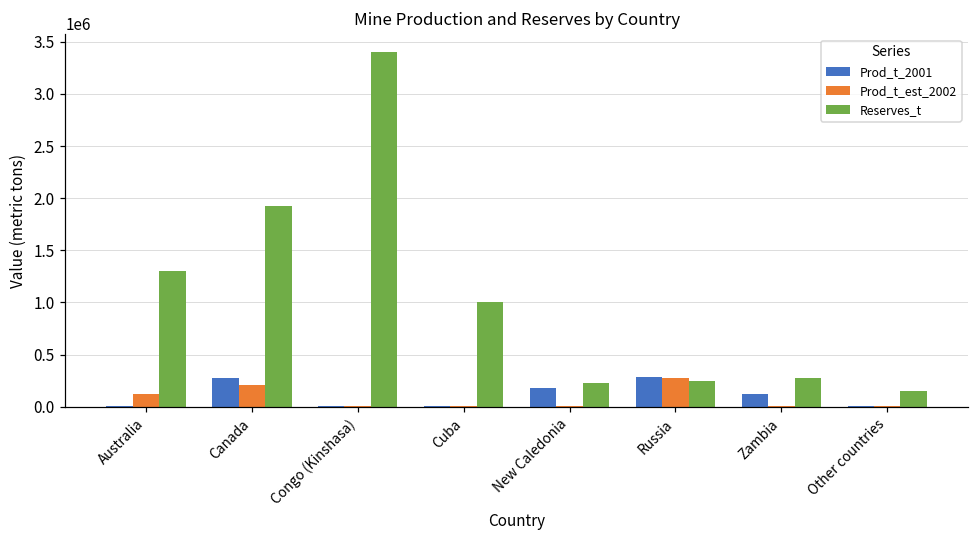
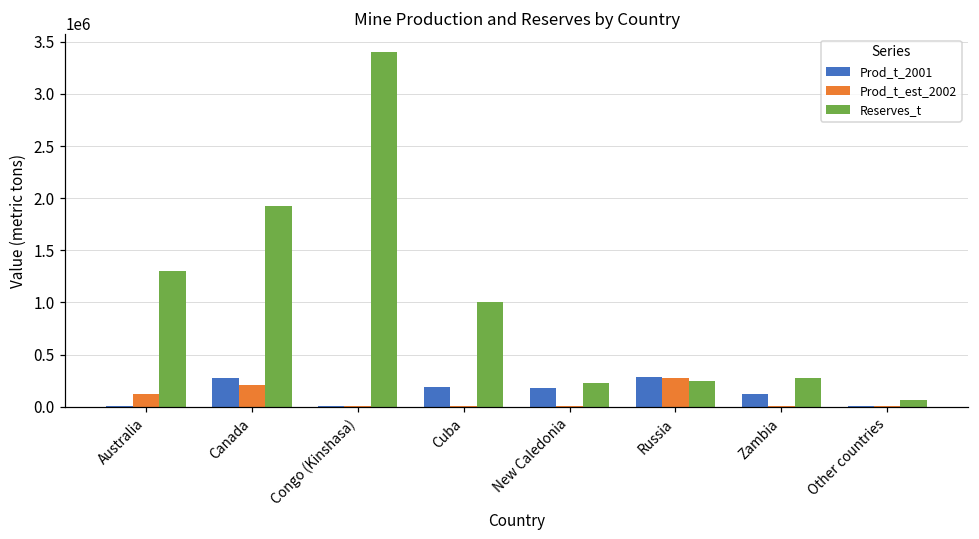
  {
    "Prod_t_2001": {
      "Canada": 300000,
-     "Cuba": 0,
+     "Cuba": 200000,
      "New Caledonia": 200000,
      "Russia": 300000,
      "Zambia": 100000
    },
    "Prod_t_est_2002": {
      "Australia": 100000,
      "Canada": 200000,
      "Russia": 300000
    },
    "Reserves_t": {
      "Australia": 1300000,
      "Canada": 1900000,
      "Congo (Kinshasa)": 3400000,
      "Cuba": 1000000,
      "New Caledonia": 200000,
      "Russia": 300000,
      "Zambia": 300000,
-     "Other countries": 200000
+     "Other countries": 100000
    }
  }
